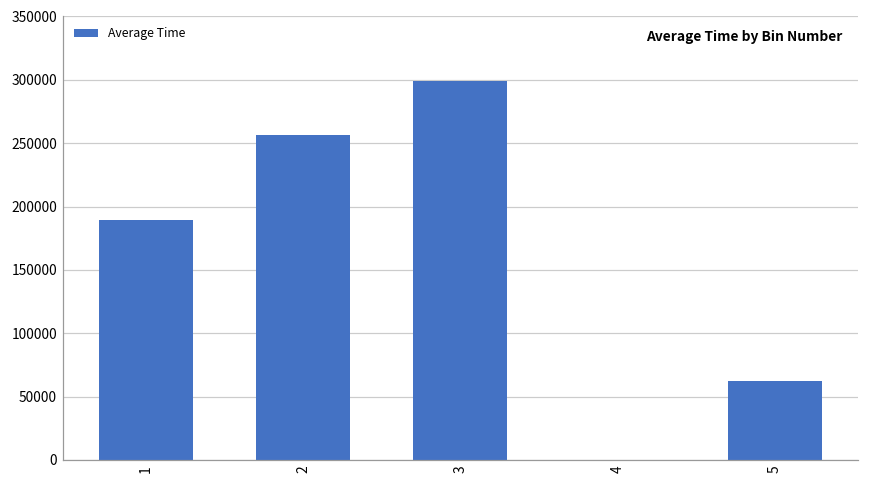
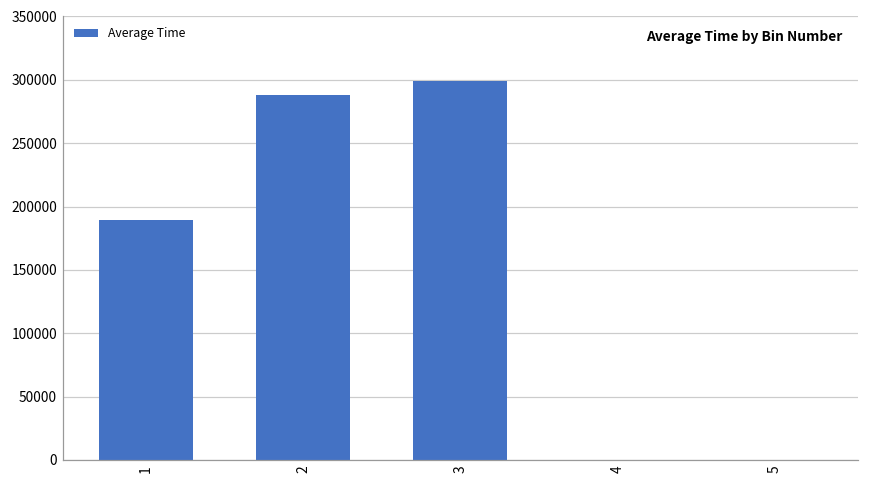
  {
    "1": 189000,
-   "2": 256000,
+   "2": 288000,
    "3": 299000,
    "4": 0,
-   "5": 62000
+   "5": 0
  }
